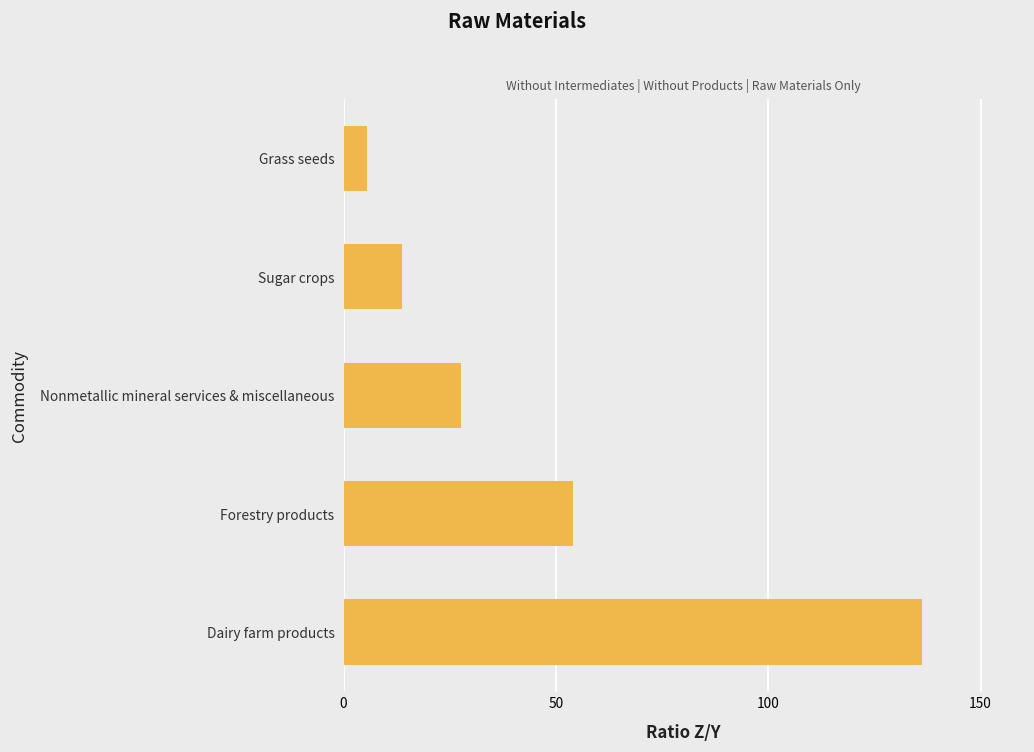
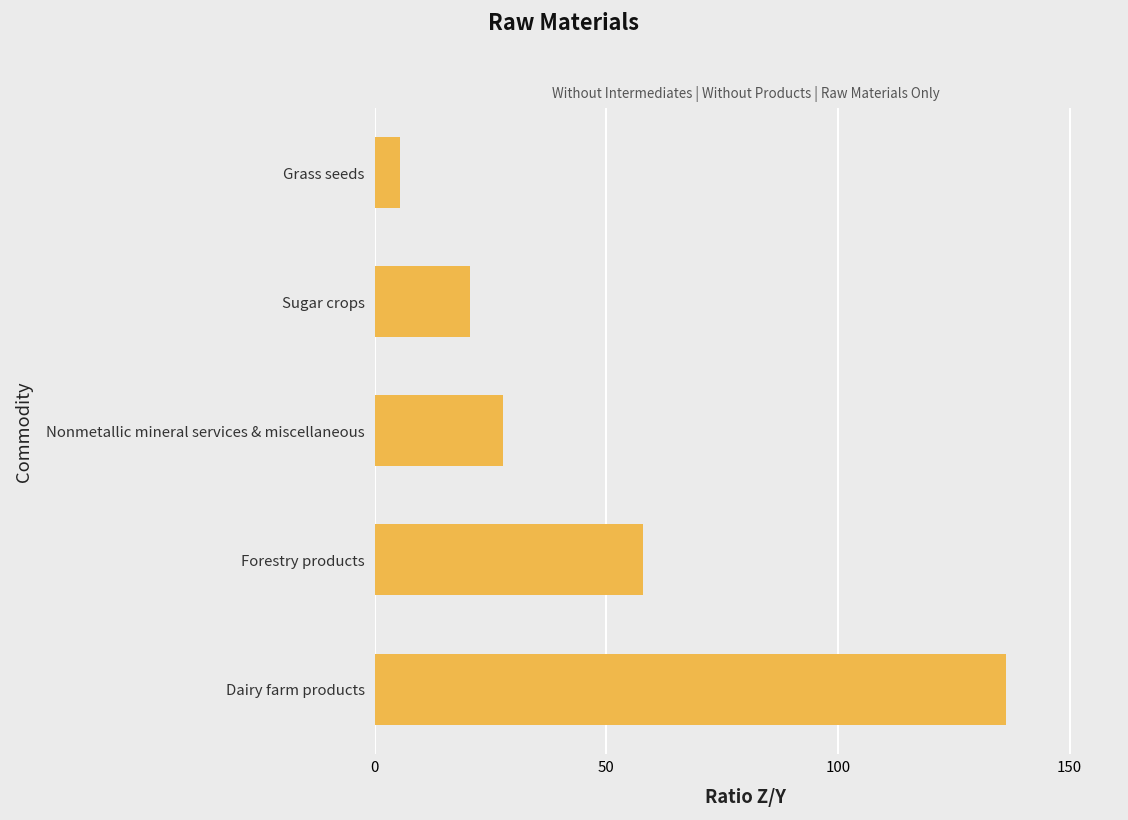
  {
    "Grass seeds": 6,
-   "Sugar crops": 14,
+   "Sugar crops": 21,
    "Nonmetallic mineral services & miscellaneous": 28,
-   "Forestry products": 54,
+   "Forestry products": 58,
    "Dairy farm products": 136
  }
